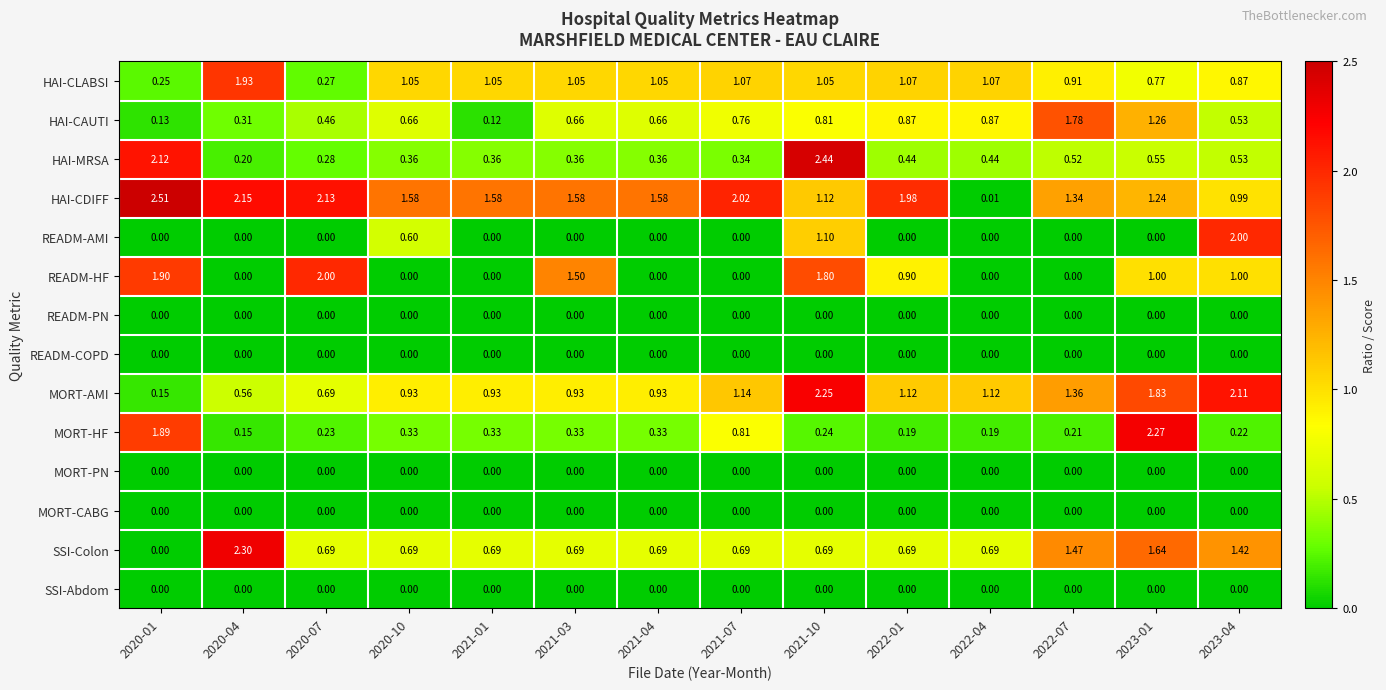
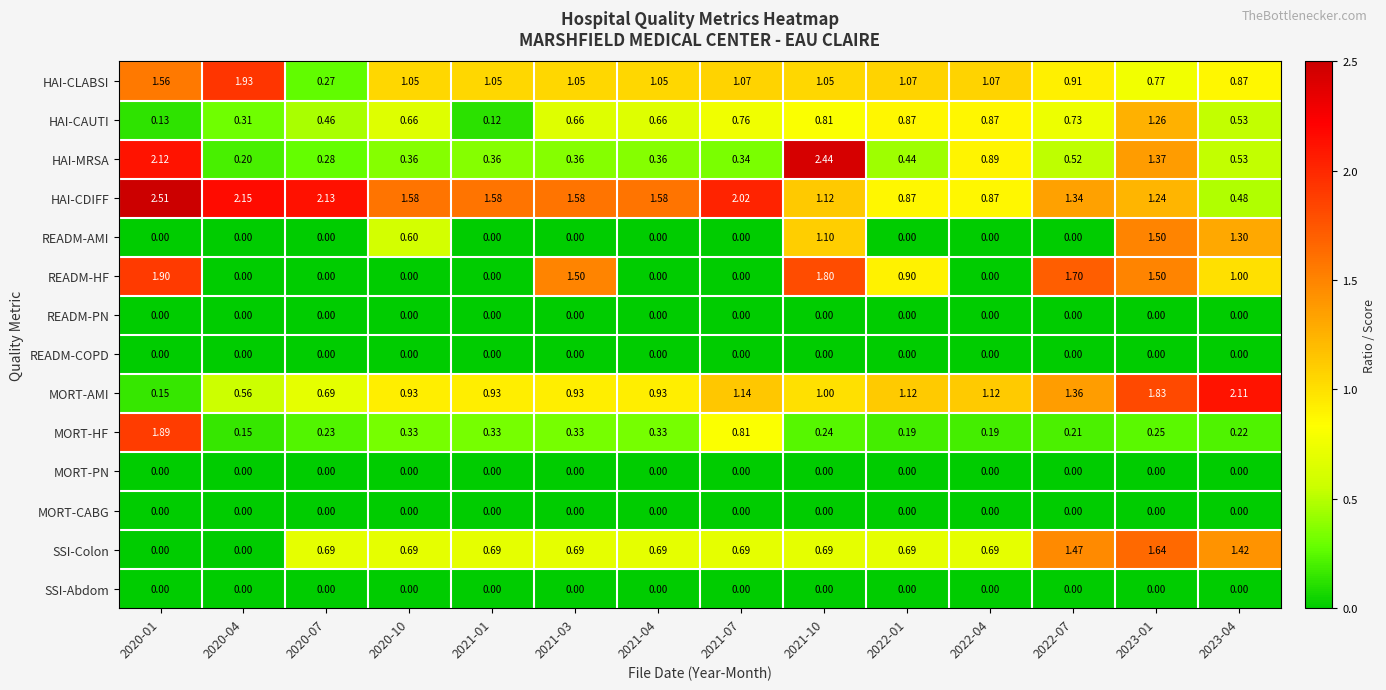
  {
    "HAI-CLABSI": {
-     "2020-01": 0.25,
+     "2020-01": 1.56,
      "2020-04": 1.93,
      "2020-07": 0.27,
      "2020-10": 1.05,
      "2021-01": 1.05,
      "2021-03": 1.05,
      "2021-04": 1.05,
      "2021-07": 1.07,
      "2021-10": 1.05,
      "2022-01": 1.07,
      "2022-04": 1.07,
      "2022-07": 0.91,
      "2023-01": 0.77,
      "2023-04": 0.87
    },
    "HAI-CAUTI": {
      "2020-01": 0.13,
      "2020-04": 0.31,
      "2020-07": 0.46,
      "2020-10": 0.66,
      "2021-01": 0.12,
      "2021-03": 0.66,
      "2021-04": 0.66,
      "2021-07": 0.76,
      "2021-10": 0.81,
      "2022-01": 0.87,
      "2022-04": 0.87,
-     "2022-07": 1.78,
+     "2022-07": 0.73,
      "2023-01": 1.26,
      "2023-04": 0.53
    },
    "HAI-MRSA": {
      "2020-01": 2.12,
      "2020-04": 0.20,
      "2020-07": 0.28,
      "2020-10": 0.36,
      "2021-01": 0.36,
      "2021-03": 0.36,
      "2021-04": 0.36,
      "2021-07": 0.34,
      "2021-10": 2.44,
      "2022-01": 0.44,
-     "2022-04": 0.44,
+     "2022-04": 0.89,
      "2022-07": 0.52,
-     "2023-01": 0.55,
+     "2023-01": 1.37,
      "2023-04": 0.53
    },
    "HAI-CDIFF": {
      "2020-01": 2.51,
      "2020-04": 2.15,
      "2020-07": 2.13,
      "2020-10": 1.58,
      "2021-01": 1.58,
      "2021-03": 1.58,
      "2021-04": 1.58,
      "2021-07": 2.02,
      "2021-10": 1.12,
-     "2022-01": 1.98,
-     "2022-04": 0.01,
+     "2022-01": 0.87,
+     "2022-04": 0.87,
      "2022-07": 1.34,
      "2023-01": 1.24,
-     "2023-04": 0.99
+     "2023-04": 0.48
    },
    "READM-AMI": {
      "2020-01": 0.00,
      "2020-04": 0.00,
      "2020-07": 0.00,
      "2020-10": 0.60,
      "2021-01": 0.00,
      "2021-03": 0.00,
      "2021-04": 0.00,
      "2021-07": 0.00,
      "2021-10": 1.10,
      "2022-01": 0.00,
      "2022-04": 0.00,
      "2022-07": 0.00,
-     "2023-01": 0.00,
-     "2023-04": 2.00
+     "2023-01": 1.50,
+     "2023-04": 1.30
    },
    "READM-HF": {
      "2020-01": 1.90,
      "2020-04": 0.00,
-     "2020-07": 2.00,
+     "2020-07": 0.00,
      "2020-10": 0.00,
      "2021-01": 0.00,
      "2021-03": 1.50,
      "2021-04": 0.00,
      "2021-07": 0.00,
      "2021-10": 1.80,
      "2022-01": 0.90,
      "2022-04": 0.00,
-     "2022-07": 0.00,
-     "2023-01": 1.00,
+     "2022-07": 1.70,
+     "2023-01": 1.50,
      "2023-04": 1.00
    },
    "READM-PN": {
      "2020-01": 0.00,
      "2020-04": 0.00,
      "2020-07": 0.00,
      "2020-10": 0.00,
      "2021-01": 0.00,
      "2021-03": 0.00,
      "2021-04": 0.00,
      "2021-07": 0.00,
      "2021-10": 0.00,
      "2022-01": 0.00,
      "2022-04": 0.00,
      "2022-07": 0.00,
      "2023-01": 0.00,
      "2023-04": 0.00
    },
    "READM-COPD": {
      "2020-01": 0.00,
      "2020-04": 0.00,
      "2020-07": 0.00,
      "2020-10": 0.00,
      "2021-01": 0.00,
      "2021-03": 0.00,
      "2021-04": 0.00,
      "2021-07": 0.00,
      "2021-10": 0.00,
      "2022-01": 0.00,
      "2022-04": 0.00,
      "2022-07": 0.00,
      "2023-01": 0.00,
      "2023-04": 0.00
    },
    "MORT-AMI": {
      "2020-01": 0.15,
      "2020-04": 0.56,
      "2020-07": 0.69,
      "2020-10": 0.93,
      "2021-01": 0.93,
      "2021-03": 0.93,
      "2021-04": 0.93,
      "2021-07": 1.14,
-     "2021-10": 2.25,
+     "2021-10": 1.00,
      "2022-01": 1.12,
      "2022-04": 1.12,
      "2022-07": 1.36,
      "2023-01": 1.83,
      "2023-04": 2.11
    },
    "MORT-HF": {
      "2020-01": 1.89,
      "2020-04": 0.15,
      "2020-07": 0.23,
      "2020-10": 0.33,
      "2021-01": 0.33,
      "2021-03": 0.33,
      "2021-04": 0.33,
      "2021-07": 0.81,
      "2021-10": 0.24,
      "2022-01": 0.19,
      "2022-04": 0.19,
      "2022-07": 0.21,
-     "2023-01": 2.27,
+     "2023-01": 0.25,
      "2023-04": 0.22
    },
    "MORT-PN": {
      "2020-01": 0.00,
      "2020-04": 0.00,
      "2020-07": 0.00,
      "2020-10": 0.00,
      "2021-01": 0.00,
      "2021-03": 0.00,
      "2021-04": 0.00,
      "2021-07": 0.00,
      "2021-10": 0.00,
      "2022-01": 0.00,
      "2022-04": 0.00,
      "2022-07": 0.00,
      "2023-01": 0.00,
      "2023-04": 0.00
    },
    "MORT-CABG": {
      "2020-01": 0.00,
      "2020-04": 0.00,
      "2020-07": 0.00,
      "2020-10": 0.00,
      "2021-01": 0.00,
      "2021-03": 0.00,
      "2021-04": 0.00,
      "2021-07": 0.00,
      "2021-10": 0.00,
      "2022-01": 0.00,
      "2022-04": 0.00,
      "2022-07": 0.00,
      "2023-01": 0.00,
      "2023-04": 0.00
    },
    "SSI-Colon": {
      "2020-01": 0.00,
-     "2020-04": 2.30,
+     "2020-04": 0.00,
      "2020-07": 0.69,
      "2020-10": 0.69,
      "2021-01": 0.69,
      "2021-03": 0.69,
      "2021-04": 0.69,
      "2021-07": 0.69,
      "2021-10": 0.69,
      "2022-01": 0.69,
      "2022-04": 0.69,
      "2022-07": 1.47,
      "2023-01": 1.64,
      "2023-04": 1.42
    },
    "SSI-Abdom": {
      "2020-01": 0.00,
      "2020-04": 0.00,
      "2020-07": 0.00,
      "2020-10": 0.00,
      "2021-01": 0.00,
      "2021-03": 0.00,
      "2021-04": 0.00,
      "2021-07": 0.00,
      "2021-10": 0.00,
      "2022-01": 0.00,
      "2022-04": 0.00,
      "2022-07": 0.00,
      "2023-01": 0.00,
      "2023-04": 0.00
    }
  }
